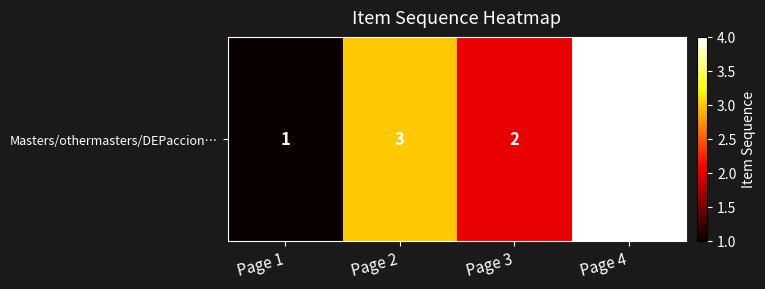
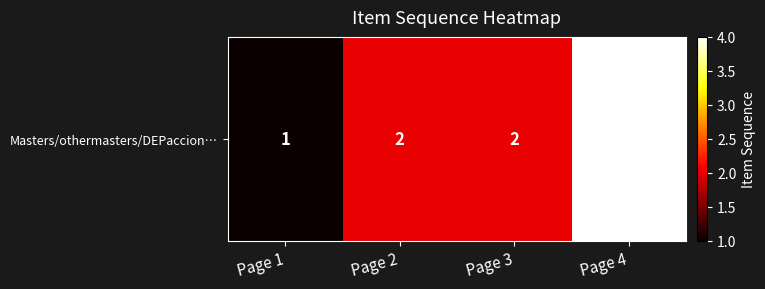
  {
    "Masters/othermasters/DEPaccion…": {
      "Page 1": 1,
-     "Page 2": 3,
+     "Page 2": 2,
      "Page 3": 2
    }
  }
